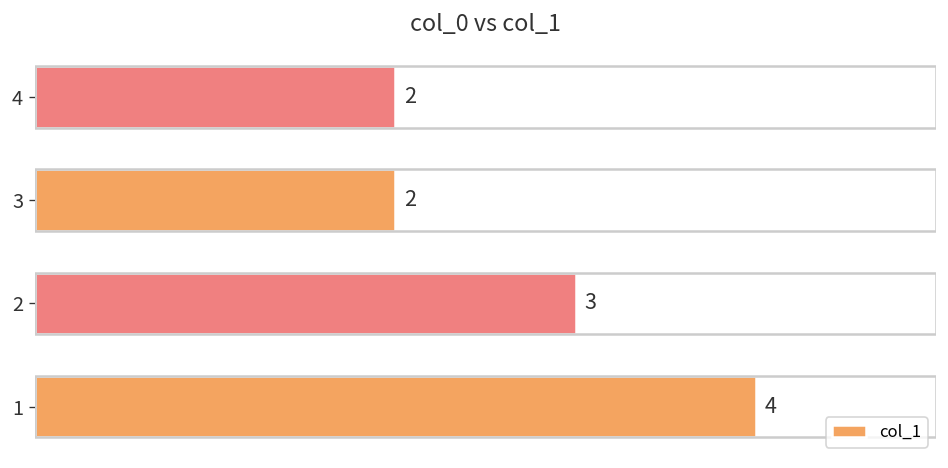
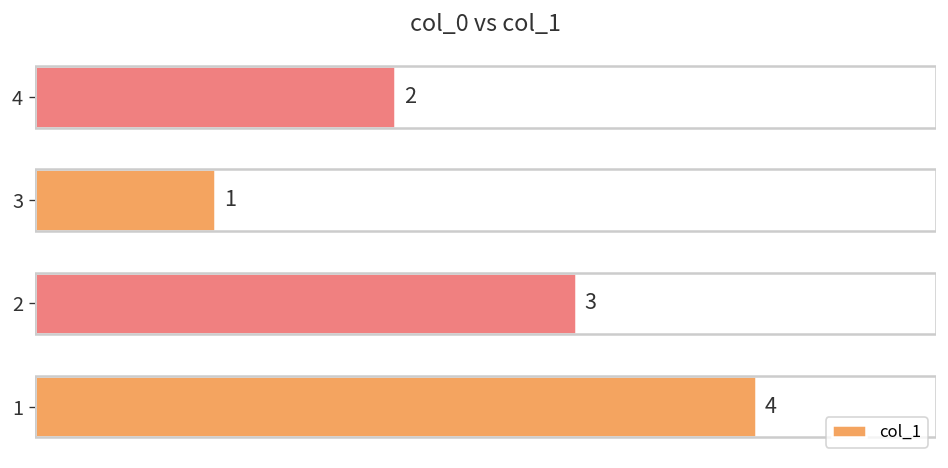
  {
    "4": 2,
-   "3": 2,
+   "3": 1,
    "2": 3,
    "1": 4
  }
